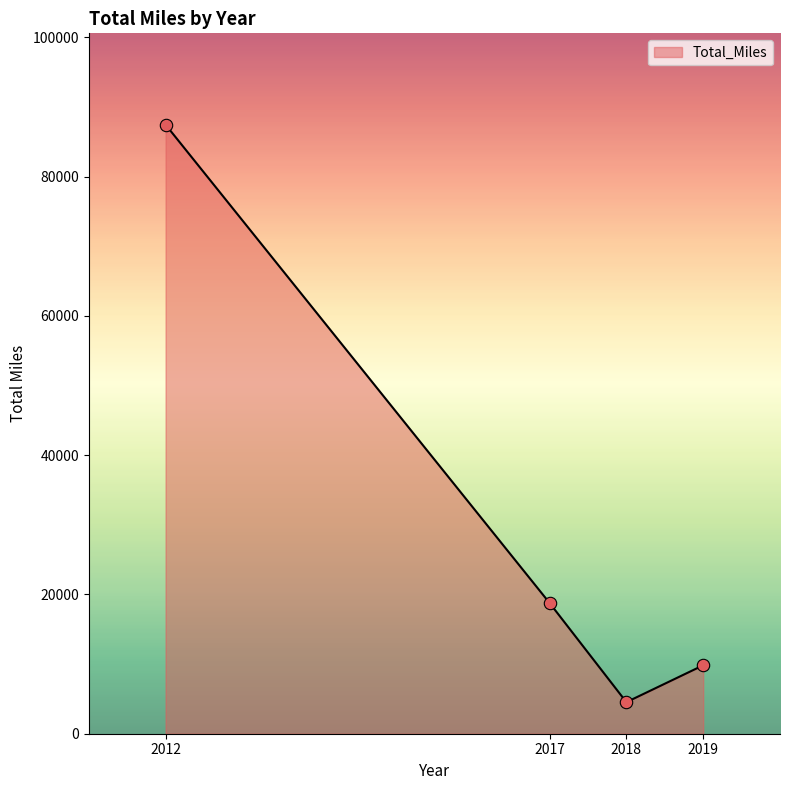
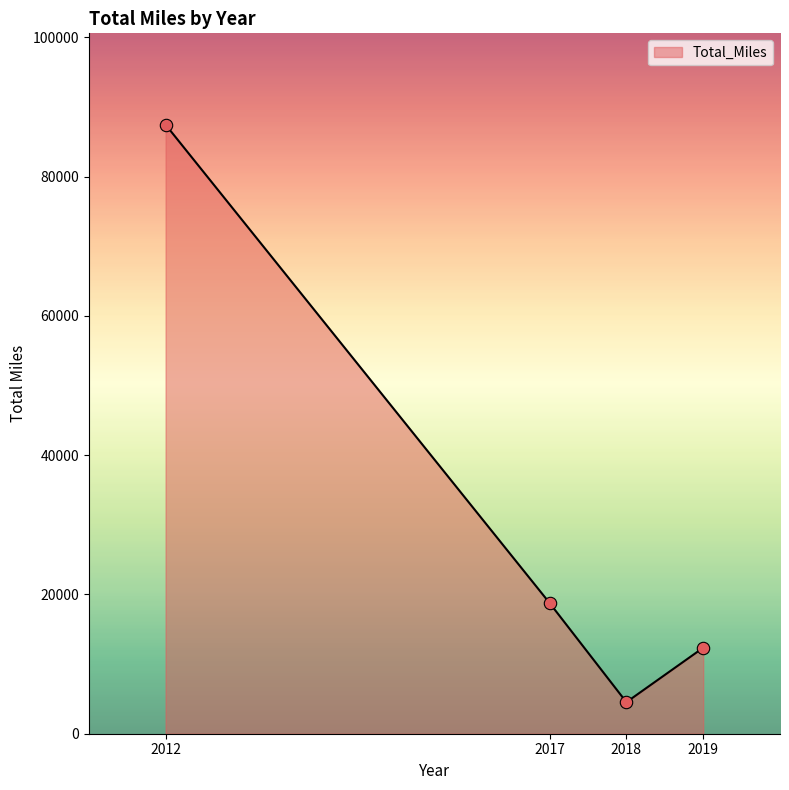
  {
    "2012": 87000,
    "2017": 19000,
    "2018": 5000,
-   "2019": 10000
+   "2019": 12000
  }
